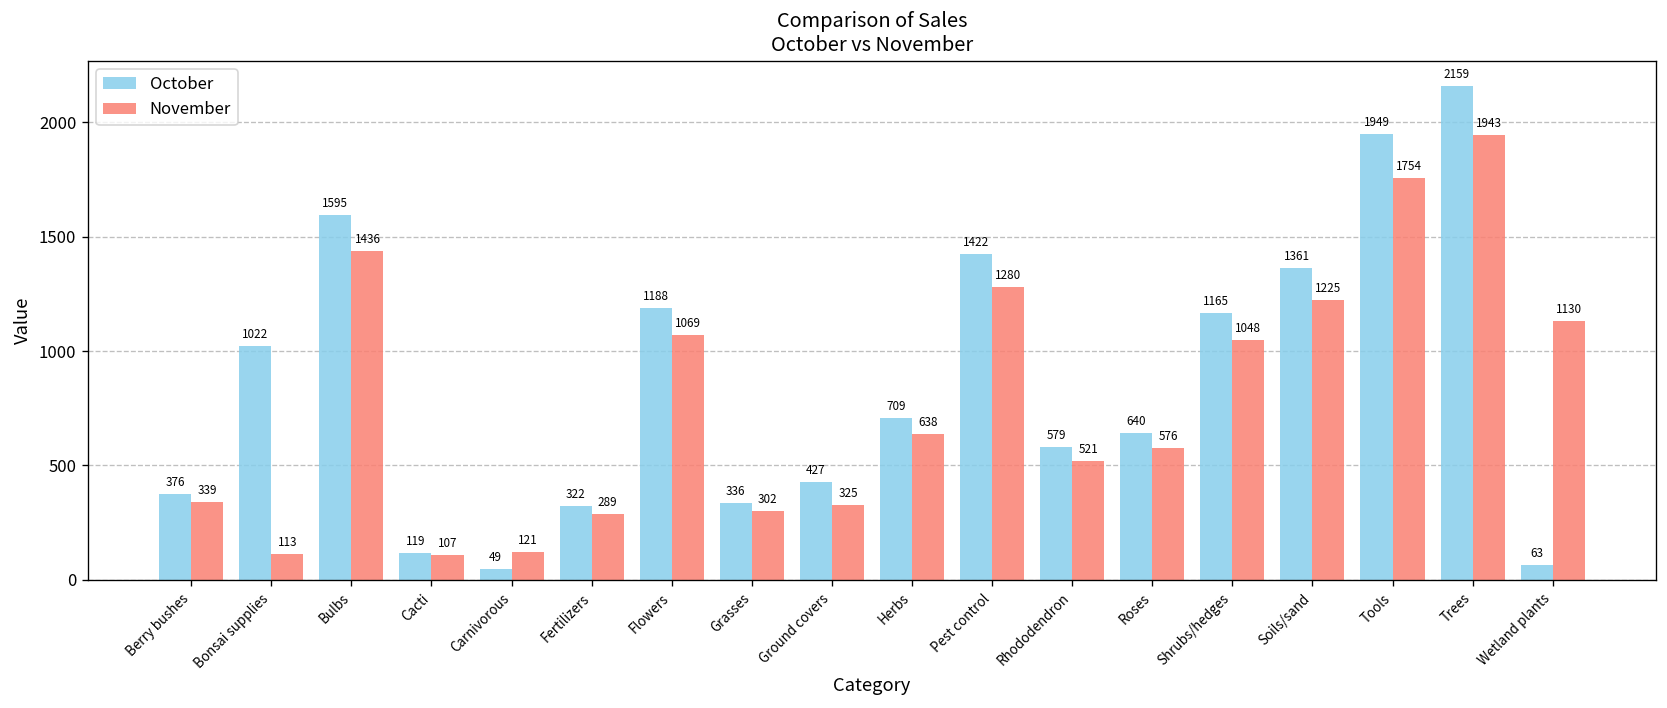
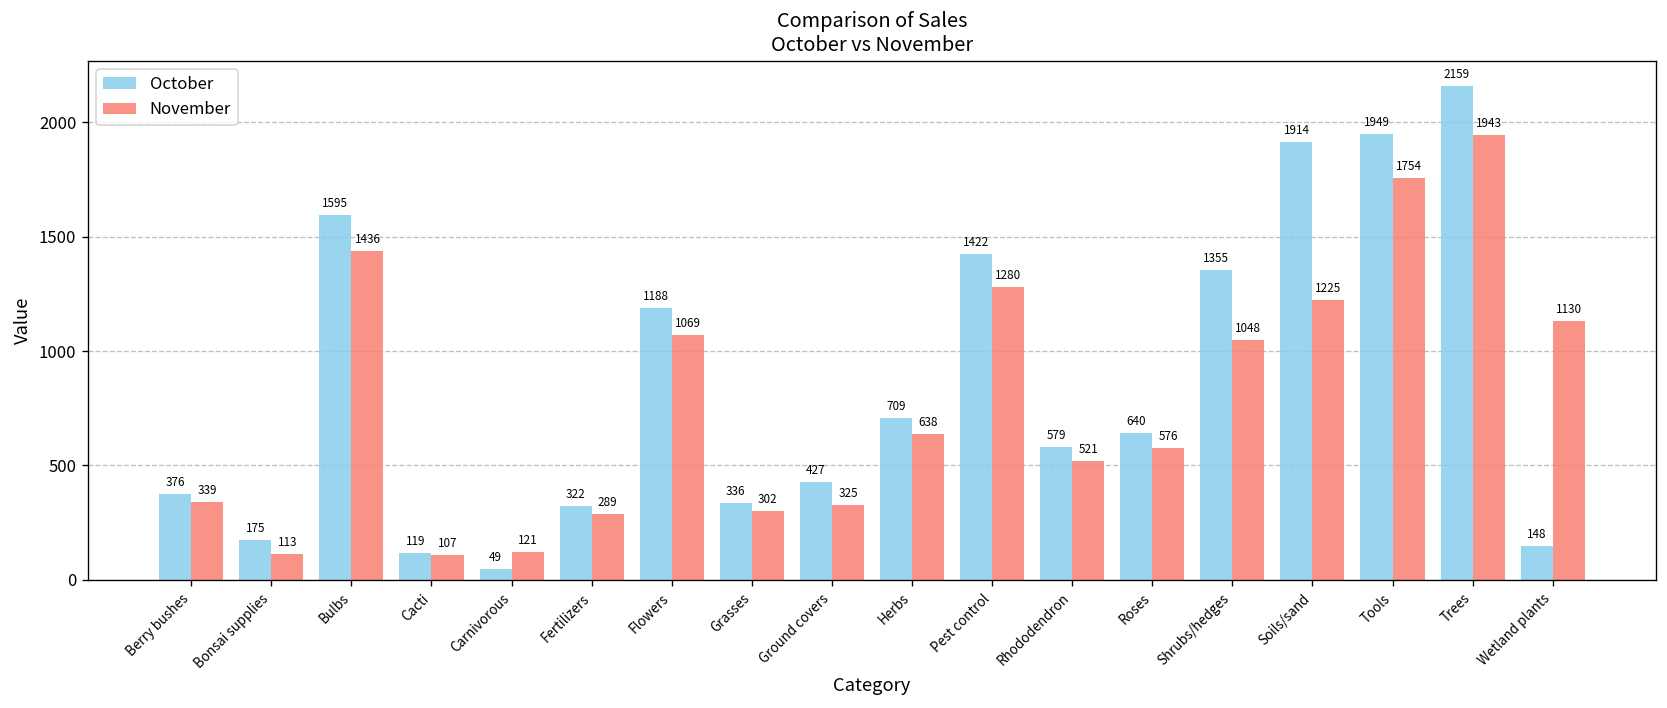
  {
    "October": {
      "Berry bushes": 376,
-     "Bonsai supplies": 1022,
+     "Bonsai supplies": 175,
      "Bulbs": 1595,
      "Cacti": 119,
      "Carnivorous": 49,
      "Fertilizers": 322,
      "Flowers": 1188,
      "Grasses": 336,
      "Ground covers": 427,
      "Herbs": 709,
      "Pest control": 1422,
      "Rhododendron": 579,
      "Roses": 640,
-     "Shrubs/hedges": 1165,
-     "Soils/sand": 1361,
+     "Shrubs/hedges": 1355,
+     "Soils/sand": 1914,
      "Tools": 1949,
      "Trees": 2159,
-     "Wetland plants": 63
+     "Wetland plants": 148
    },
    "November": {
      "Berry bushes": 339,
      "Bonsai supplies": 113,
      "Bulbs": 1436,
      "Cacti": 107,
      "Carnivorous": 121,
      "Fertilizers": 289,
      "Flowers": 1069,
      "Grasses": 302,
      "Ground covers": 325,
      "Herbs": 638,
      "Pest control": 1280,
      "Rhododendron": 521,
      "Roses": 576,
      "Shrubs/hedges": 1048,
      "Soils/sand": 1225,
      "Tools": 1754,
      "Trees": 1943,
      "Wetland plants": 1130
    }
  }
